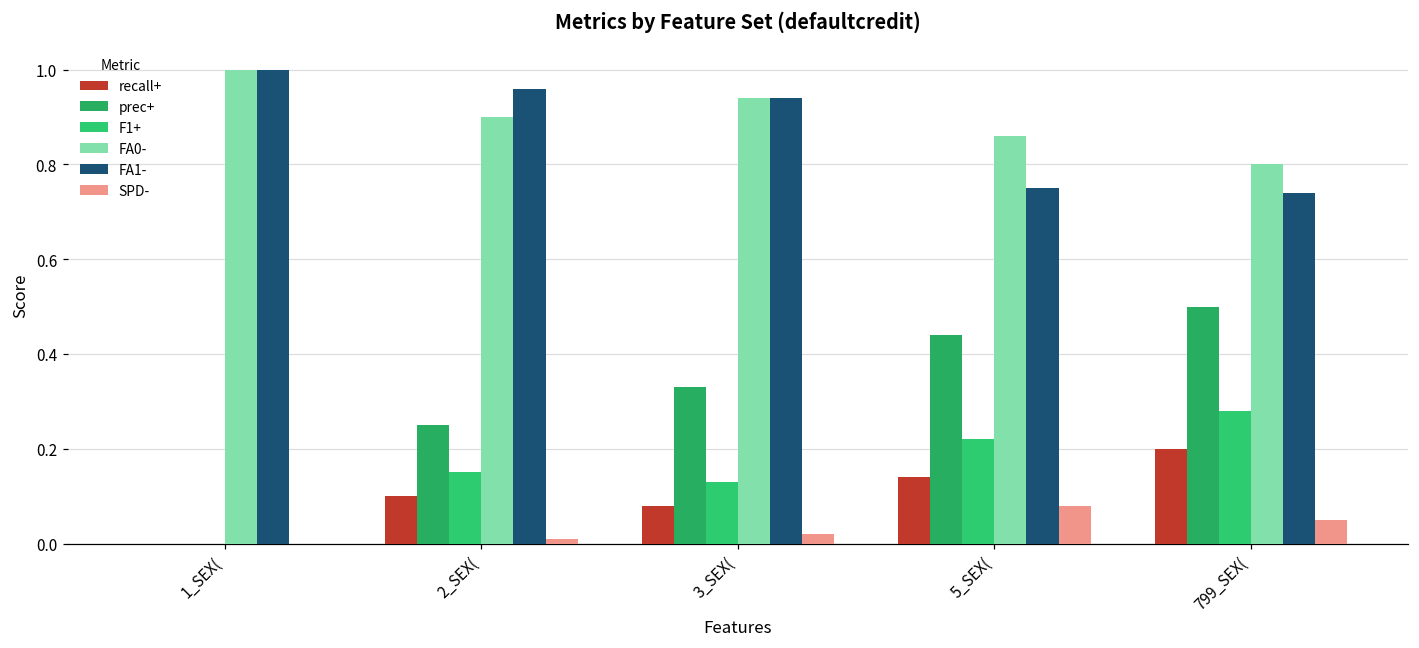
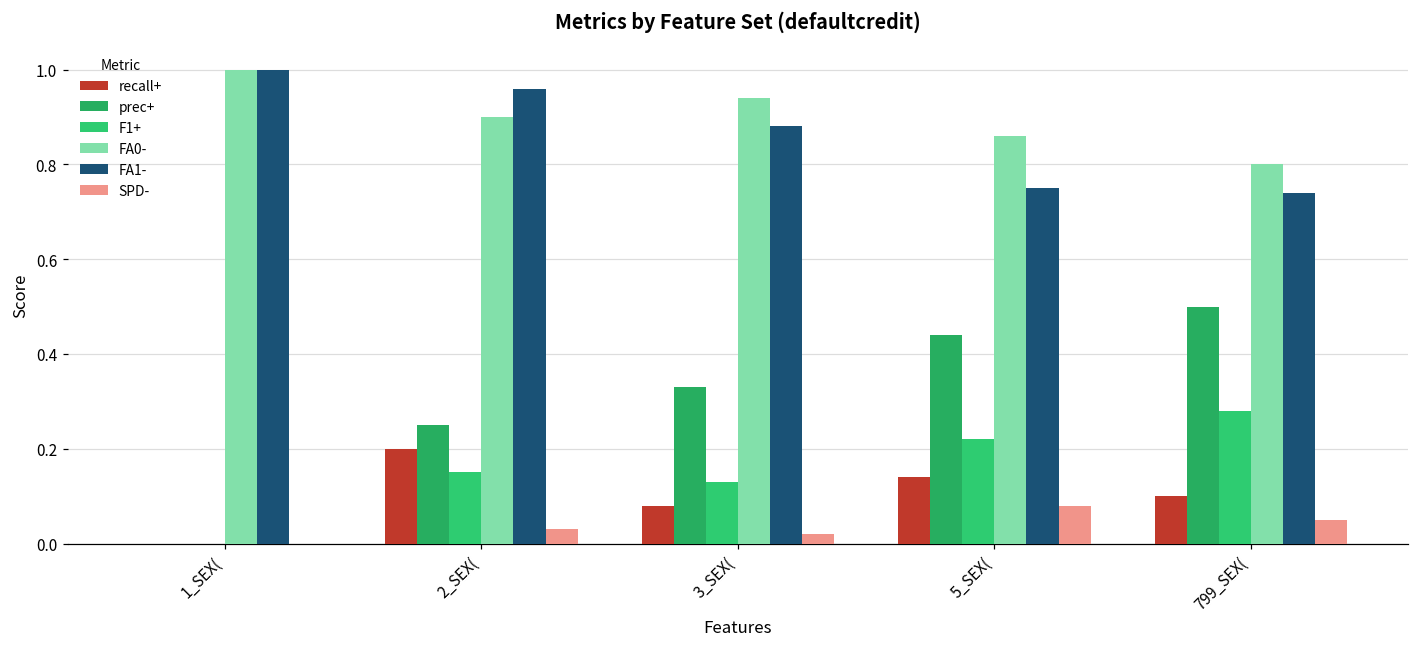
  {
    "recall+": {
      "1_SEX(": 0.0,
-     "2_SEX(": 0.1,
+     "2_SEX(": 0.2,
      "3_SEX(": 0.08,
      "5_SEX(": 0.14,
-     "799_SEX(": 0.2
+     "799_SEX(": 0.1
    },
    "FA0-": {
      "1_SEX(": 1.00,
      "2_SEX(": 0.90,
      "3_SEX(": 0.94,
      "5_SEX(": 0.86,
      "799_SEX(": 0.80
    },
    "FA1-": {
      "1_SEX(": 1.00,
      "2_SEX(": 0.96,
-     "3_SEX(": 0.94,
+     "3_SEX(": 0.88,
      "5_SEX(": 0.75,
      "799_SEX(": 0.74
    },
    "SPD-": {
      "1_SEX(": 0.00,
-     "2_SEX(": 0.01,
+     "2_SEX(": 0.03,
      "3_SEX(": 0.02,
      "5_SEX(": 0.08,
      "799_SEX(": 0.05
    }
  }
